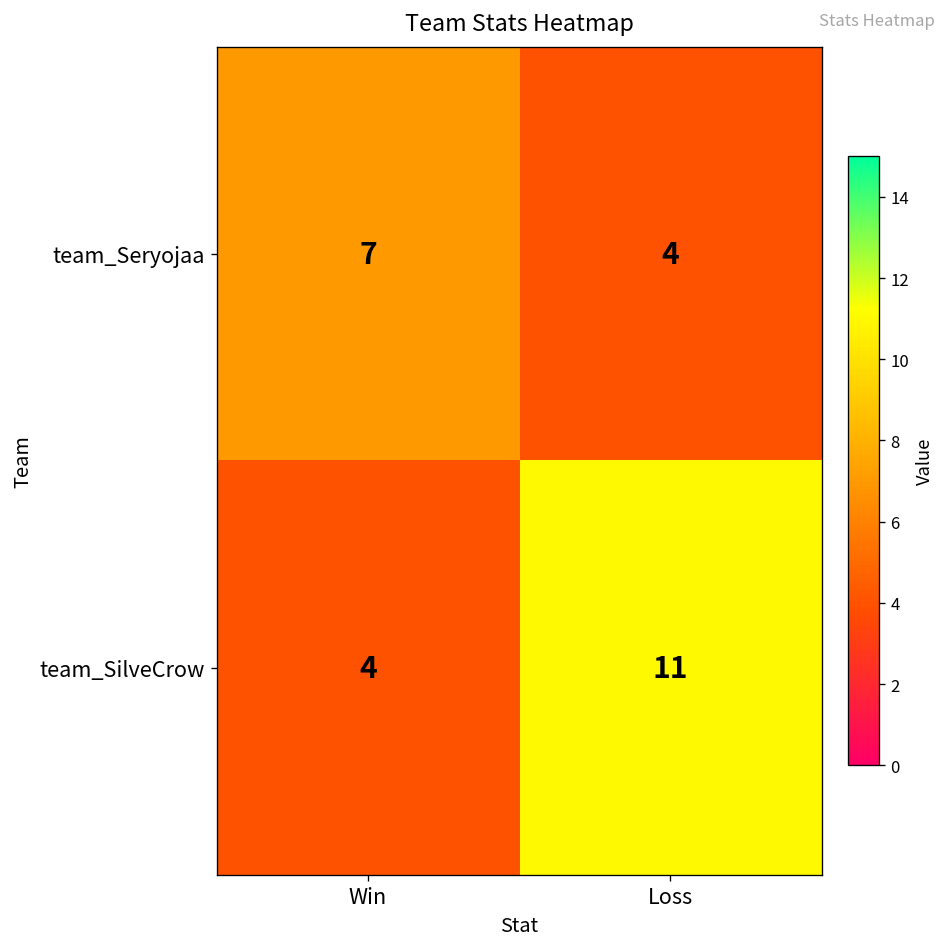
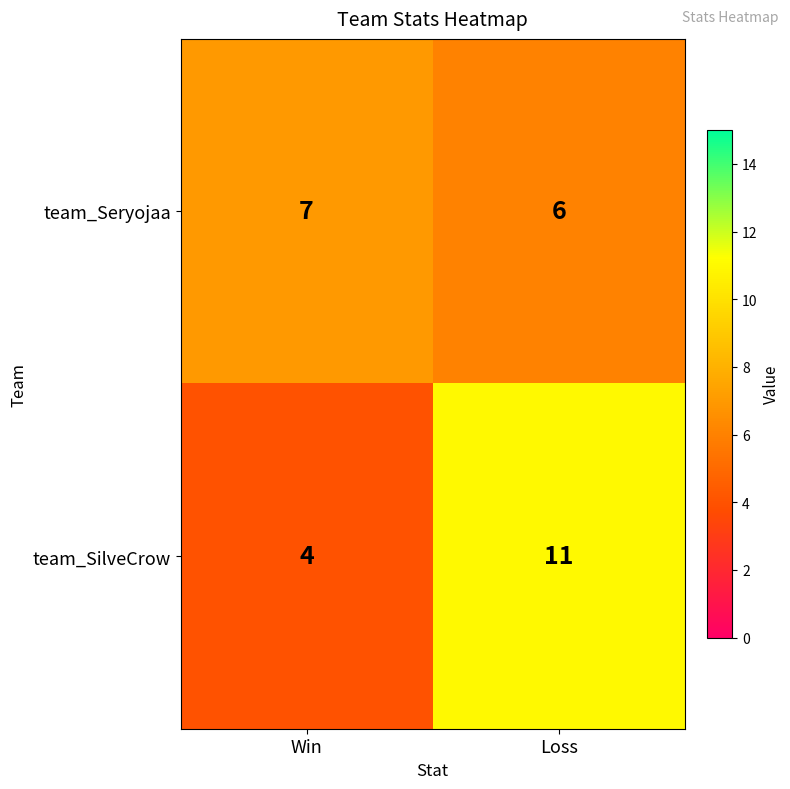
  {
    "team_Seryojaa": {
      "Win": 7,
-     "Loss": 4
+     "Loss": 6
    },
    "team_SilveCrow": {
      "Win": 4,
      "Loss": 11
    }
  }
